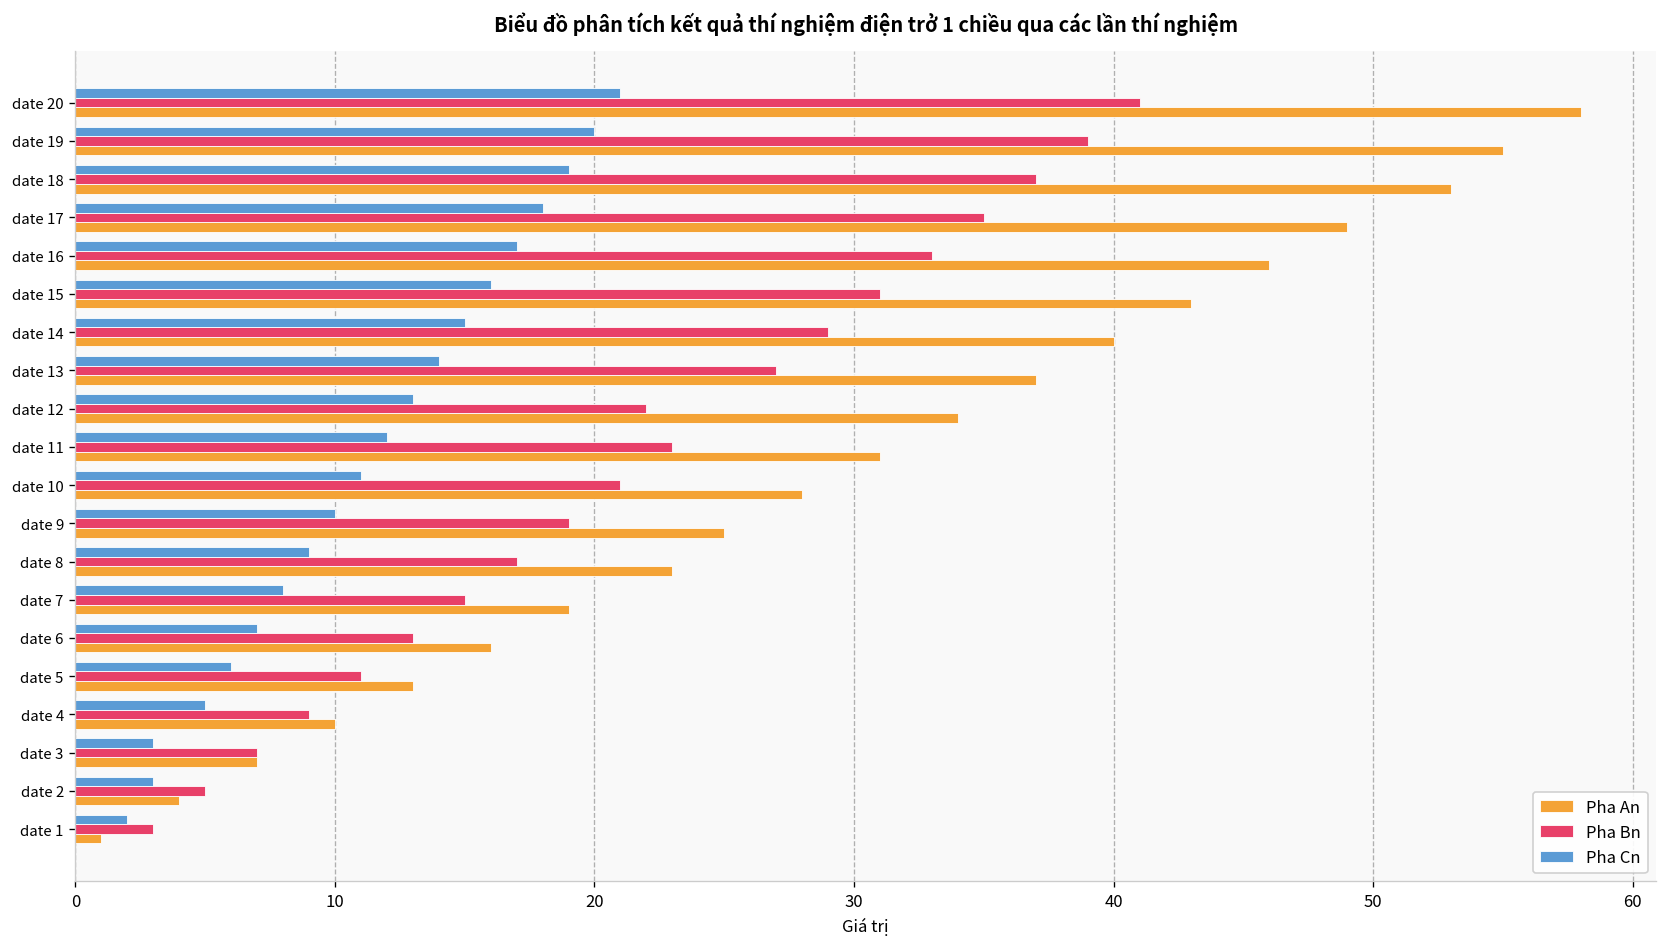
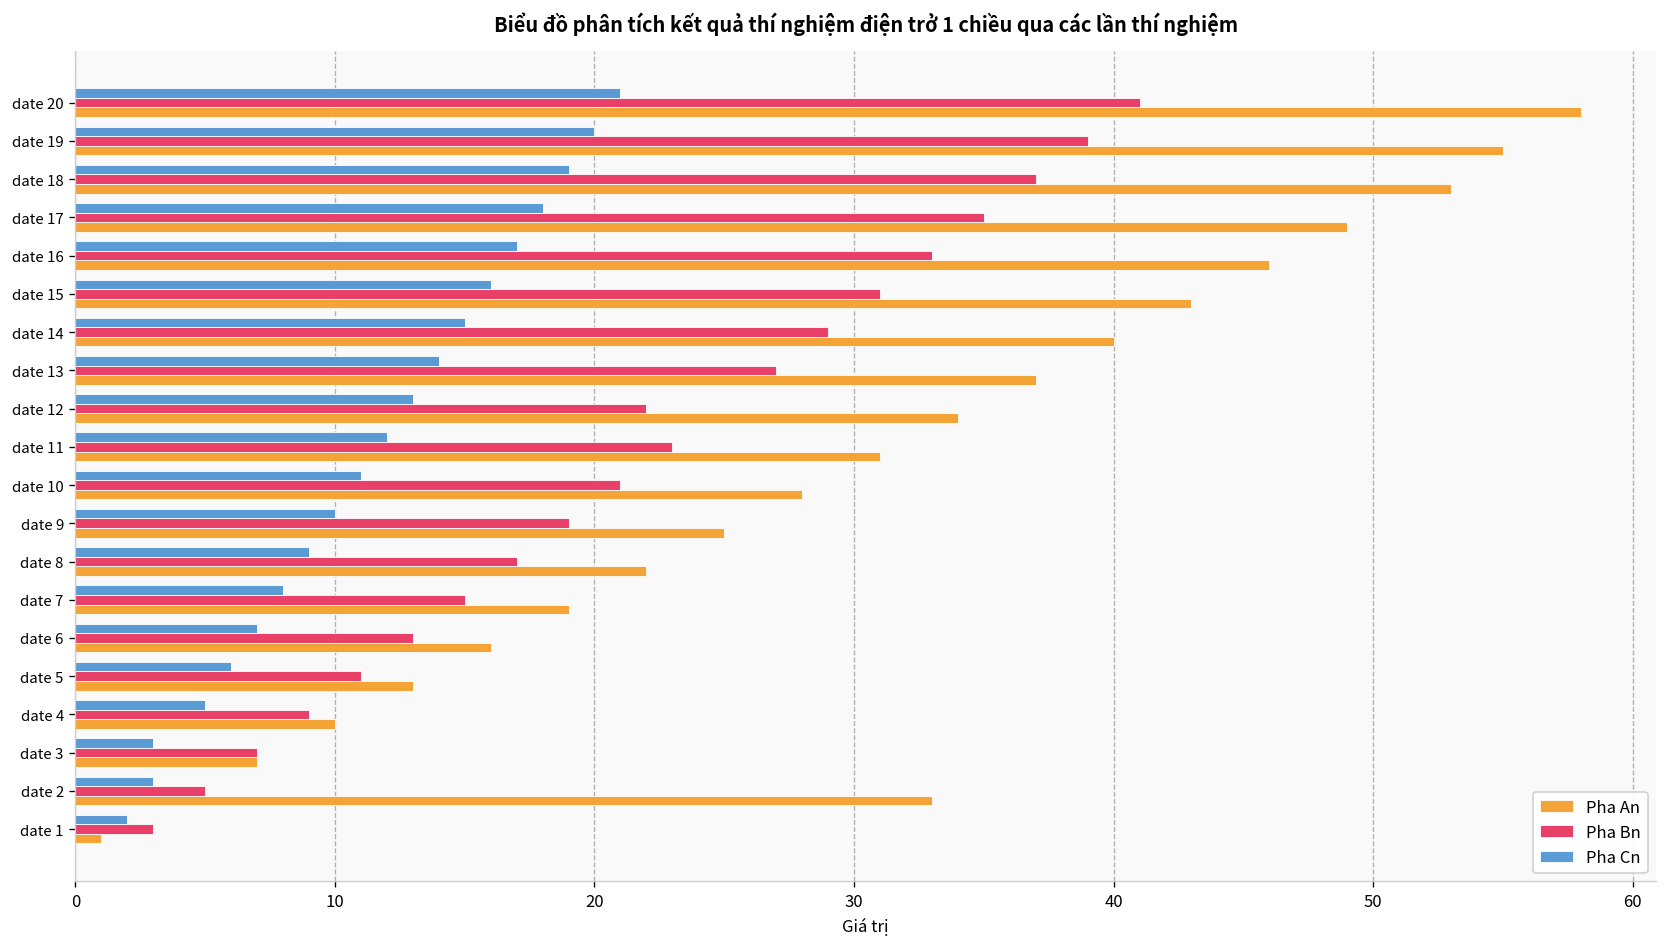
  {
    "Pha An": {
      "date 20": 58,
      "date 19": 55,
      "date 18": 53,
      "date 17": 49,
      "date 16": 46,
      "date 15": 43,
      "date 14": 40,
      "date 13": 37,
      "date 12": 34,
      "date 11": 31,
      "date 10": 28,
      "date 9": 25,
-     "date 8": 23,
+     "date 8": 22,
      "date 7": 19,
      "date 6": 16,
      "date 5": 13,
      "date 4": 10,
      "date 3": 7,
-     "date 2": 4,
+     "date 2": 33,
      "date 1": 1
    },
    "Pha Bn": {
      "date 20": 41,
      "date 19": 39,
      "date 18": 37,
      "date 17": 35,
      "date 16": 33,
      "date 15": 31,
      "date 14": 29,
      "date 13": 27,
      "date 12": 22,
      "date 11": 23,
      "date 10": 21,
      "date 9": 19,
      "date 8": 17,
      "date 7": 15,
      "date 6": 13,
      "date 5": 11,
      "date 4": 9,
      "date 3": 7,
      "date 2": 5,
      "date 1": 3
    },
    "Pha Cn": {
      "date 20": 21,
      "date 19": 20,
      "date 18": 19,
      "date 17": 18,
      "date 16": 17,
      "date 15": 16,
      "date 14": 15,
      "date 13": 14,
      "date 12": 13,
      "date 11": 12,
      "date 10": 11,
      "date 9": 10,
      "date 8": 9,
      "date 7": 8,
      "date 6": 7,
      "date 5": 6,
      "date 4": 5,
      "date 3": 3,
      "date 2": 3,
      "date 1": 2
    }
  }
